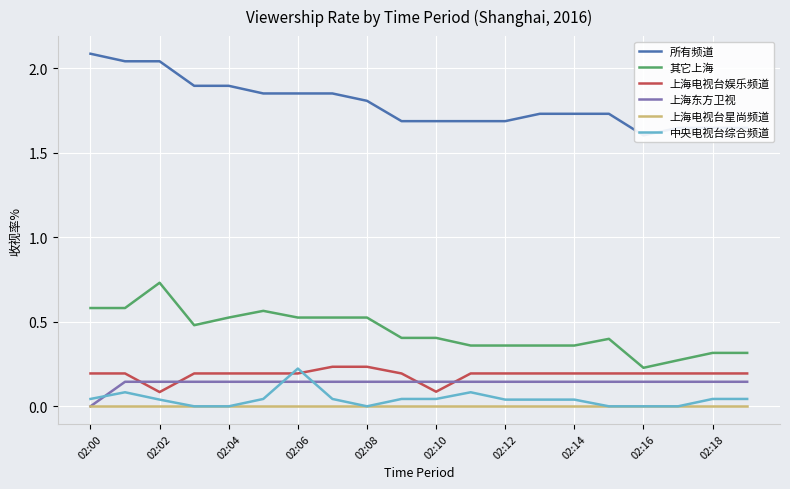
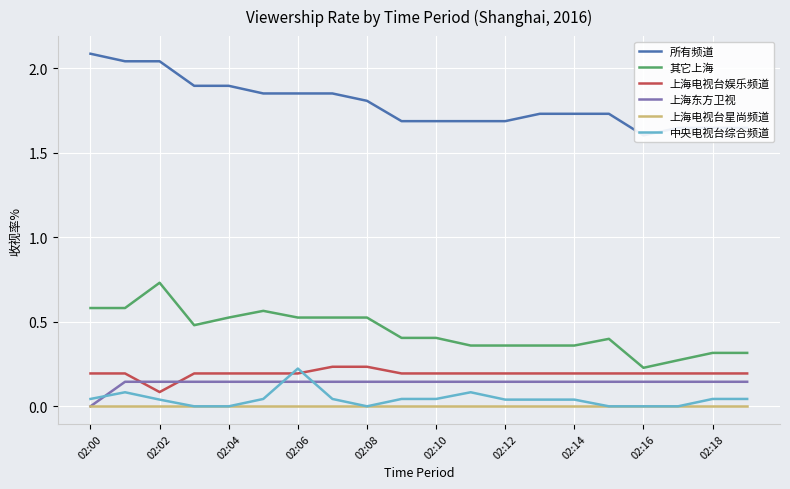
  {
    "其它上海": {
      "02:00": 0.58,
      "02:02": 0.73,
      "02:04": 0.53,
      "02:06": 0.53,
      "02:08": 0.53,
      "02:10": 0.41,
      "02:12": 0.36,
      "02:14": 0.36,
      "02:16": 0.23,
      "02:18": 0.32
    },
    "上海电视台娱乐频道": {
      "02:00": 0.19,
      "02:02": 0.08,
      "02:04": 0.19,
      "02:06": 0.19,
      "02:08": 0.23,
-     "02:10": 0.09,
+     "02:10": 0.19,
      "02:12": 0.19,
      "02:14": 0.19,
      "02:16": 0.19,
      "02:18": 0.19
    },
    "上海电视台星尚频道": {
      "02:02": 0.00,
      "02:06": 0.00,
      "02:10": 0.00,
      "02:12": 0.00,
      "02:14": 0.00,
      "02:18": 0.00
    },
    "中央电视台综合频道": {
      "02:00": 0.04,
      "02:02": 0.04,
      "02:06": 0.22,
      "02:10": 0.04,
      "02:12": 0.04,
      "02:14": 0.04,
      "02:18": 0.04
    }
  }
